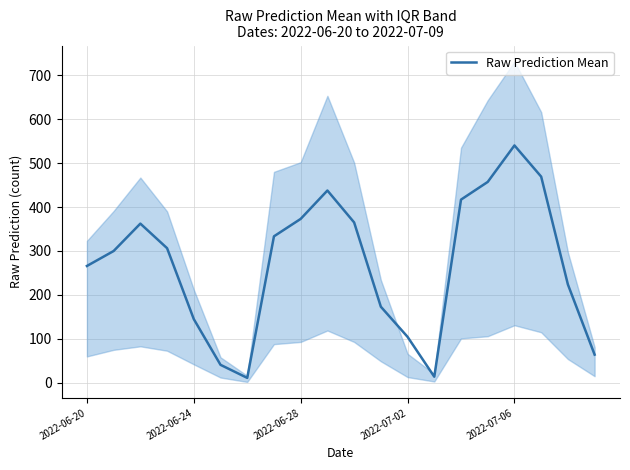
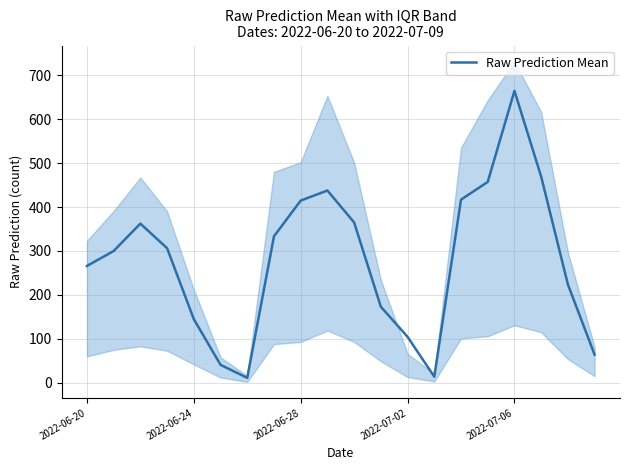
  {
    "Raw Prediction Mean": {
      "2022-06-20": 270,
      "2022-06-24": 140,
-     "2022-06-28": 370,
+     "2022-06-28": 410,
      "2022-07-02": 100,
-     "2022-07-06": 540
+     "2022-07-06": 660
    }
  }
